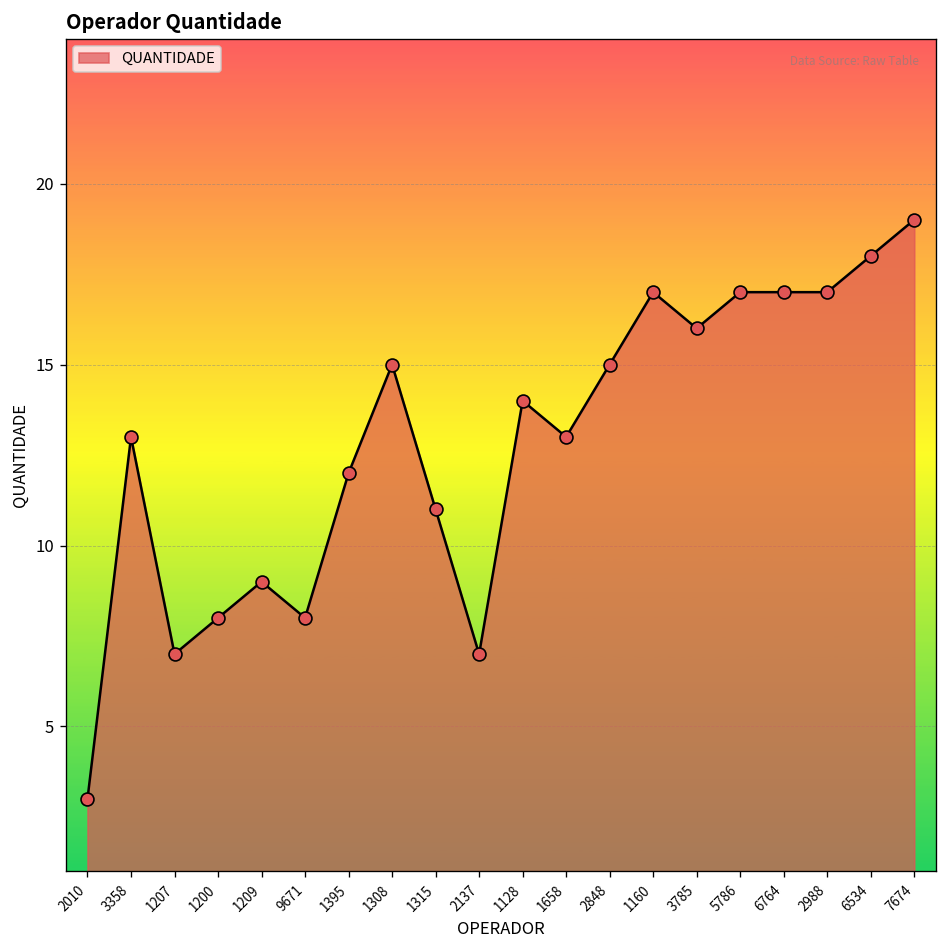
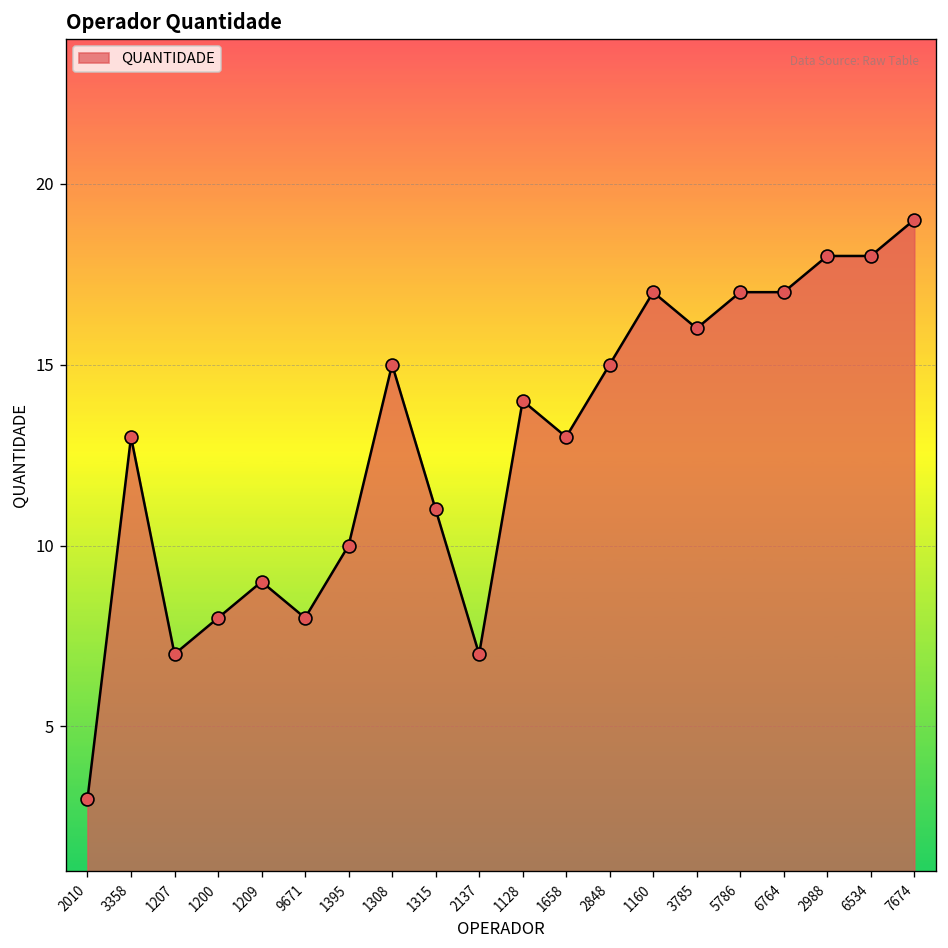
  {
    "2010": 3,
    "3358": 13,
    "1207": 7,
    "1200": 8,
    "1209": 9,
    "9671": 8,
-   "1395": 12,
+   "1395": 10,
    "1308": 15,
    "1315": 11,
    "2137": 7,
    "1128": 14,
    "1658": 13,
    "2848": 15,
    "1160": 17,
    "3785": 16,
    "5786": 17,
    "6764": 17,
-   "2988": 17,
+   "2988": 18,
    "6534": 18,
    "7674": 19
  }
